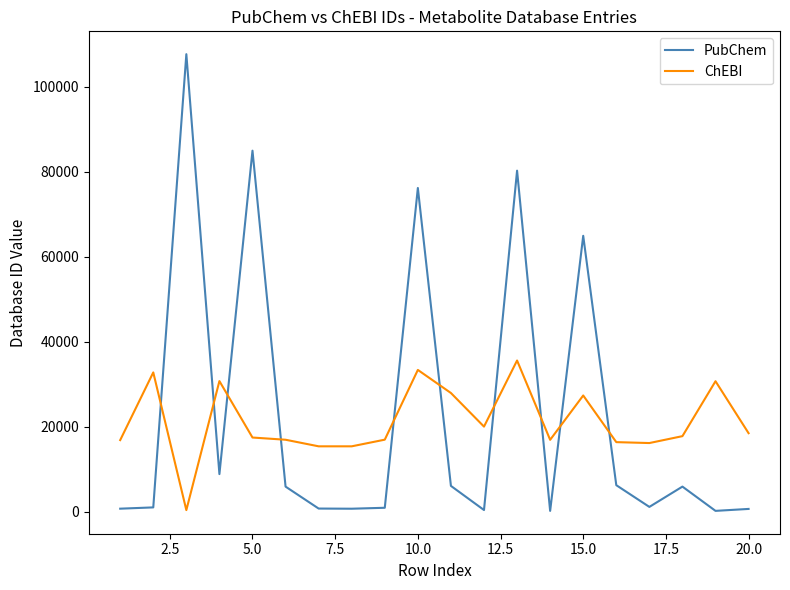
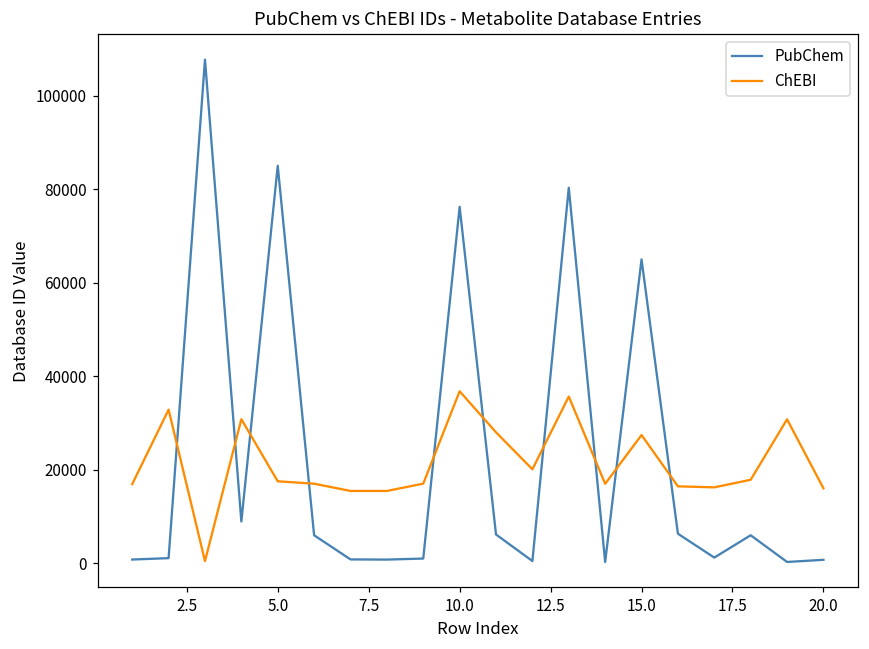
  {
    "PubChem": {
      "5.0": 85000,
      "10.0": 76000,
      "15.0": 65000,
      "20.0": 1000
    },
    "ChEBI": {
      "5.0": 17000,
-     "10.0": 33000,
+     "10.0": 37000,
      "15.0": 27000,
-     "20.0": 19000
+     "20.0": 16000
    }
  }
